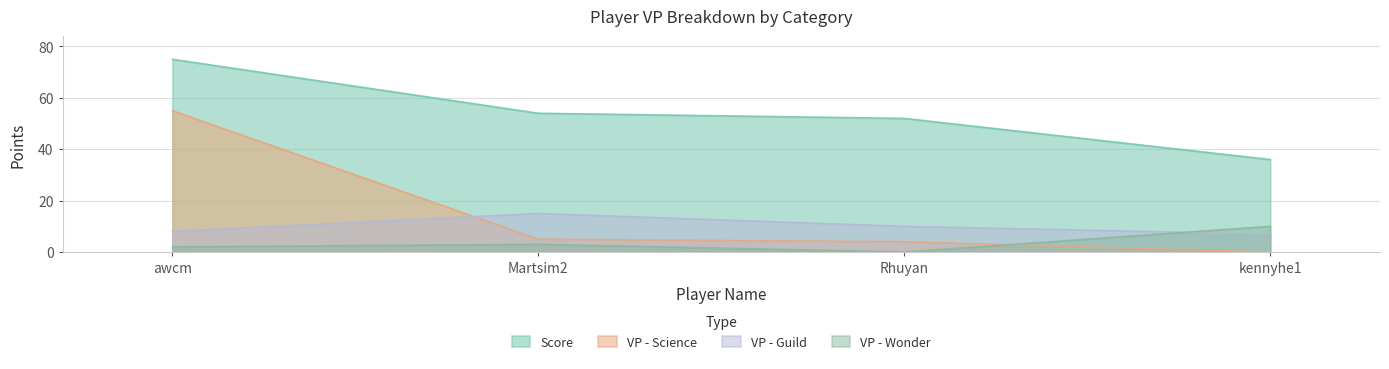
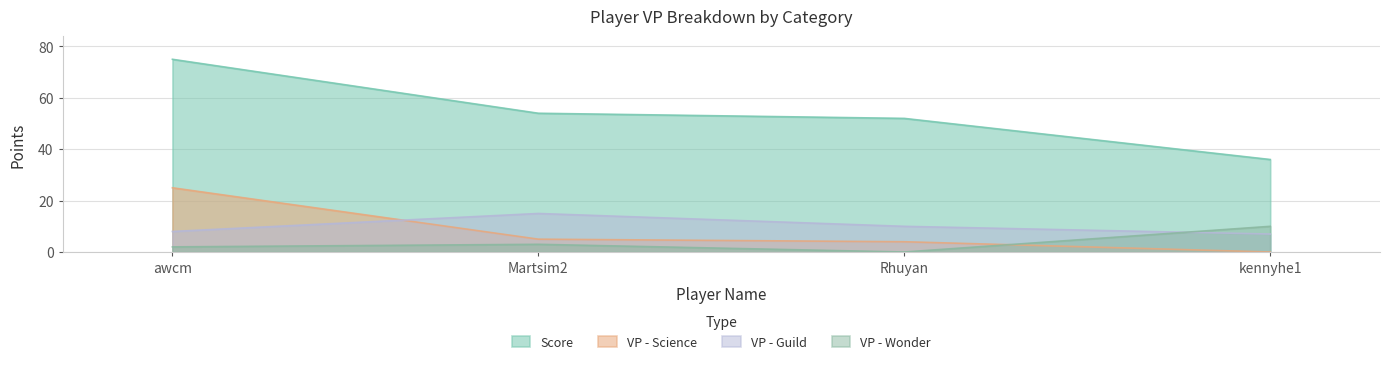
  {
    "VP - Science": {
-     "awcm": 55,
+     "awcm": 25,
      "Martsim2": 5,
      "Rhuyan": 4,
      "kennyhe1": 0
    }
  }
